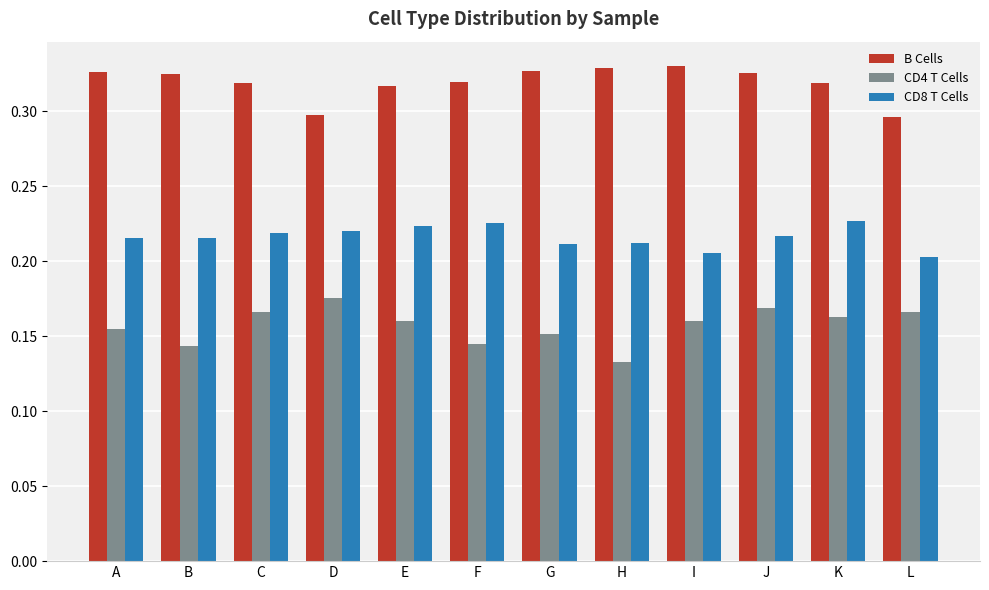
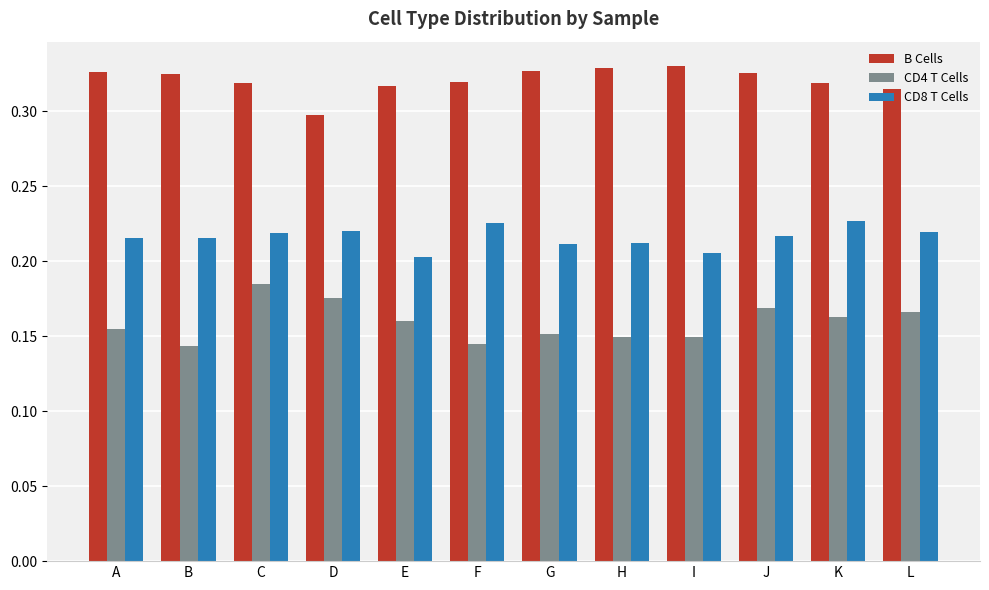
  {
    "B Cells": {
      "A": 0.326,
      "B": 0.325,
      "C": 0.319,
      "D": 0.297,
      "E": 0.317,
      "F": 0.319,
      "G": 0.327,
      "H": 0.328,
      "I": 0.330,
      "J": 0.326,
      "K": 0.319,
-     "L": 0.296
+     "L": 0.315
    },
    "CD4 T Cells": {
      "A": 0.155,
      "B": 0.144,
-     "C": 0.166,
+     "C": 0.185,
      "D": 0.175,
      "E": 0.160,
      "F": 0.145,
      "G": 0.152,
-     "H": 0.133,
-     "I": 0.160,
+     "H": 0.150,
+     "I": 0.149,
      "J": 0.169,
      "K": 0.163,
      "L": 0.166
    },
    "CD8 T Cells": {
      "A": 0.216,
      "B": 0.216,
      "C": 0.219,
      "D": 0.220,
-     "E": 0.224,
+     "E": 0.203,
      "F": 0.225,
      "G": 0.211,
      "H": 0.212,
      "I": 0.205,
      "J": 0.217,
      "K": 0.227,
-     "L": 0.203
+     "L": 0.219
    }
  }
